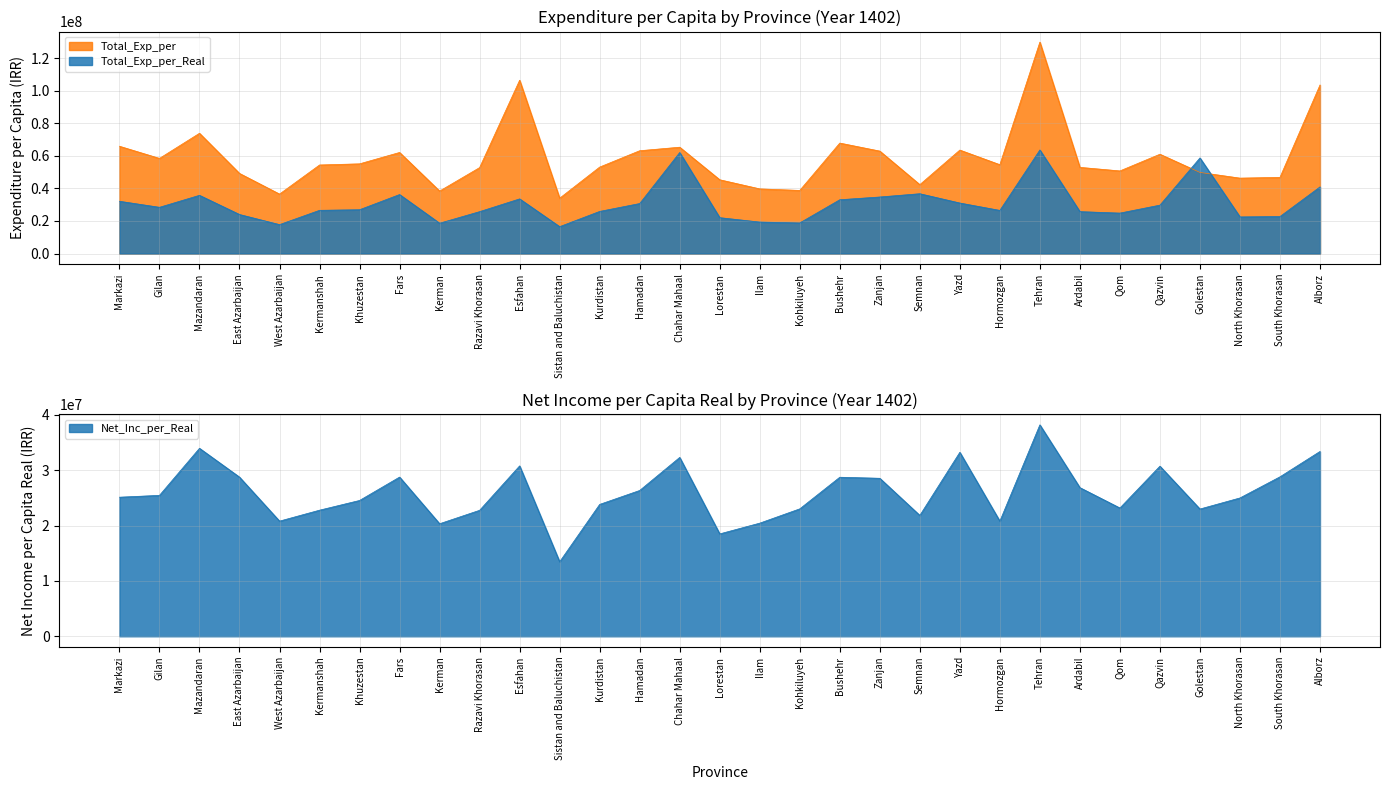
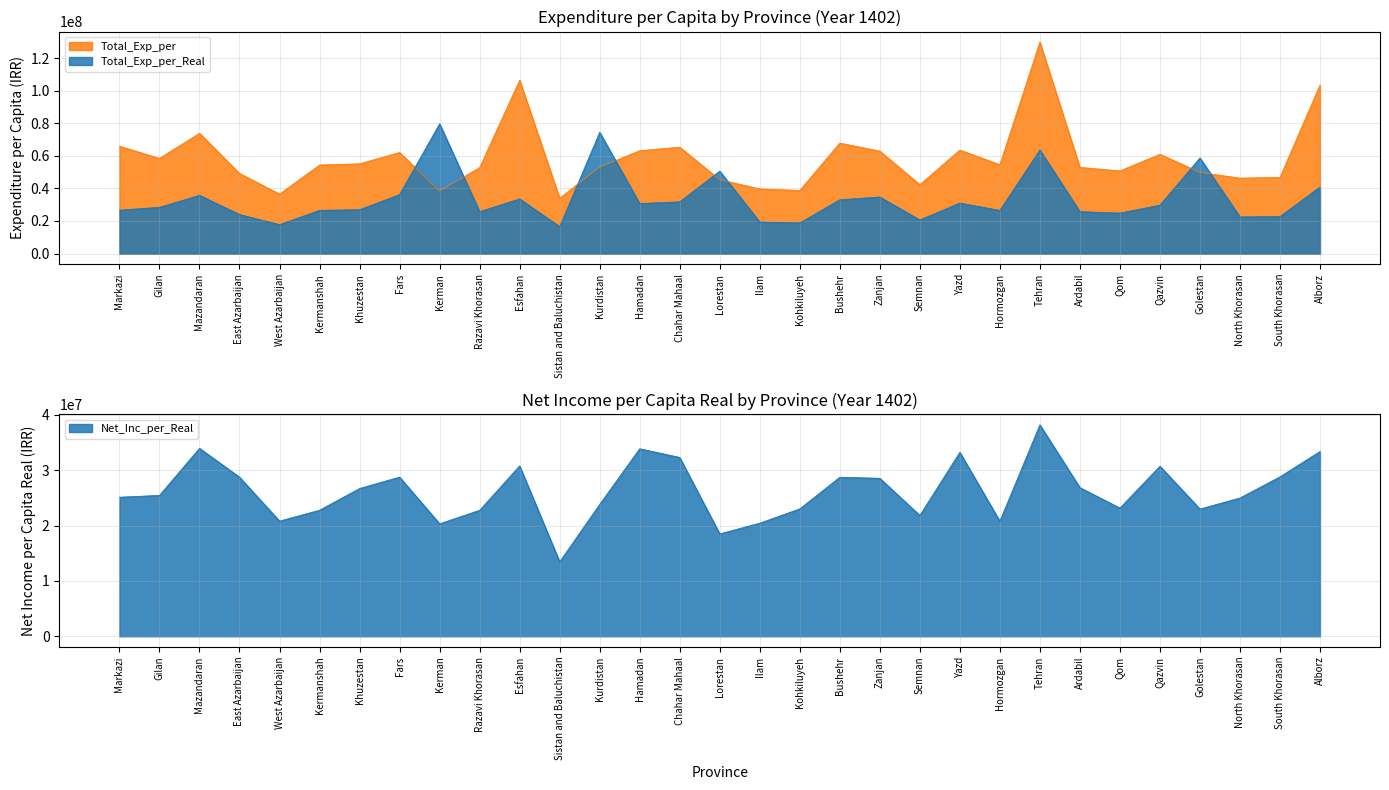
  {
    "Expenditure per Capita by Province (Year 1402)": {
      "Total_Exp_per": {
        "Markazi": 66000000,
        "Gilan": 58000000,
        "Mazandaran": 74000000,
        "East Azarbaijan": 49000000,
        "West Azarbaijan": 37000000,
        "Kermanshah": 54000000,
        "Khuzestan": 55000000,
        "Fars": 62000000,
        "Kerman": 38000000,
        "Razavi Khorasan": 53000000,
        "Esfahan": 106000000,
        "Sistan and Baluchistan": 34000000,
        "Kurdistan": 53000000,
        "Hamadan": 63000000,
        "Chahar Mahaal": 65000000,
        "Lorestan": 45000000,
        "Ilam": 40000000,
        "Kohkiluyeh": 39000000,
        "Bushehr": 68000000,
        "Zanjan": 63000000,
        "Semnan": 42000000,
        "Yazd": 64000000,
        "Hormozgan": 55000000,
        "Tehran": 130000000,
        "Ardabil": 53000000,
        "Qom": 51000000,
        "Qazvin": 61000000,
        "Golestan": 50000000,
        "North Khorasan": 46000000,
        "South Khorasan": 47000000,
        "Alborz": 103000000
      },
      "Total_Exp_per_Real": {
-       "Markazi": 32000000,
+       "Markazi": 27000000,
        "Gilan": 28000000,
        "Mazandaran": 36000000,
        "East Azarbaijan": 24000000,
        "West Azarbaijan": 18000000,
        "Kermanshah": 27000000,
        "Khuzestan": 27000000,
        "Fars": 36000000,
-       "Kerman": 19000000,
+       "Kerman": 80000000,
        "Razavi Khorasan": 26000000,
        "Esfahan": 34000000,
        "Sistan and Baluchistan": 17000000,
-       "Kurdistan": 26000000,
+       "Kurdistan": 74000000,
        "Hamadan": 31000000,
-       "Chahar Mahaal": 62000000,
-       "Lorestan": 22000000,
+       "Chahar Mahaal": 32000000,
+       "Lorestan": 51000000,
        "Ilam": 19000000,
        "Kohkiluyeh": 19000000,
        "Bushehr": 33000000,
        "Zanjan": 35000000,
-       "Semnan": 37000000,
+       "Semnan": 21000000,
        "Yazd": 31000000,
        "Hormozgan": 26000000,
        "Tehran": 64000000,
        "Ardabil": 26000000,
        "Qom": 25000000,
        "Qazvin": 30000000,
        "Golestan": 59000000,
        "North Khorasan": 22000000,
        "South Khorasan": 23000000,
        "Alborz": 41000000
      }
    },
    "Net Income per Capita Real by Province (Year 1402)": {
      "Markazi": 25000000,
      "Gilan": 25000000,
      "Mazandaran": 34000000,
      "East Azarbaijan": 29000000,
      "West Azarbaijan": 21000000,
      "Kermanshah": 23000000,
-     "Khuzestan": 25000000,
+     "Khuzestan": 27000000,
      "Fars": 29000000,
      "Kerman": 20000000,
      "Razavi Khorasan": 23000000,
      "Esfahan": 31000000,
      "Sistan and Baluchistan": 13000000,
      "Kurdistan": 24000000,
-     "Hamadan": 26000000,
+     "Hamadan": 34000000,
      "Chahar Mahaal": 32000000,
      "Lorestan": 19000000,
      "Ilam": 20000000,
      "Kohkiluyeh": 23000000,
      "Bushehr": 29000000,
      "Zanjan": 29000000,
      "Semnan": 22000000,
      "Yazd": 33000000,
      "Hormozgan": 21000000,
      "Tehran": 38000000,
      "Ardabil": 27000000,
      "Qom": 23000000,
      "Qazvin": 31000000,
      "Golestan": 23000000,
      "North Khorasan": 25000000,
      "South Khorasan": 29000000,
      "Alborz": 33000000
    }
  }
